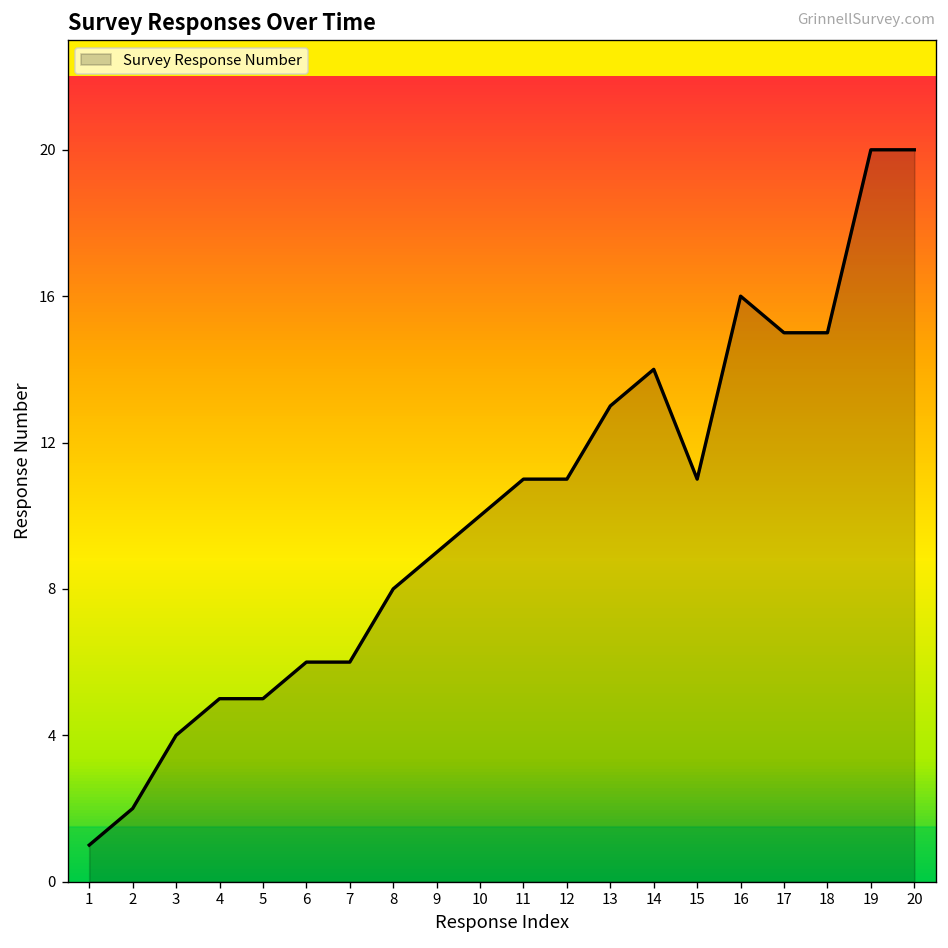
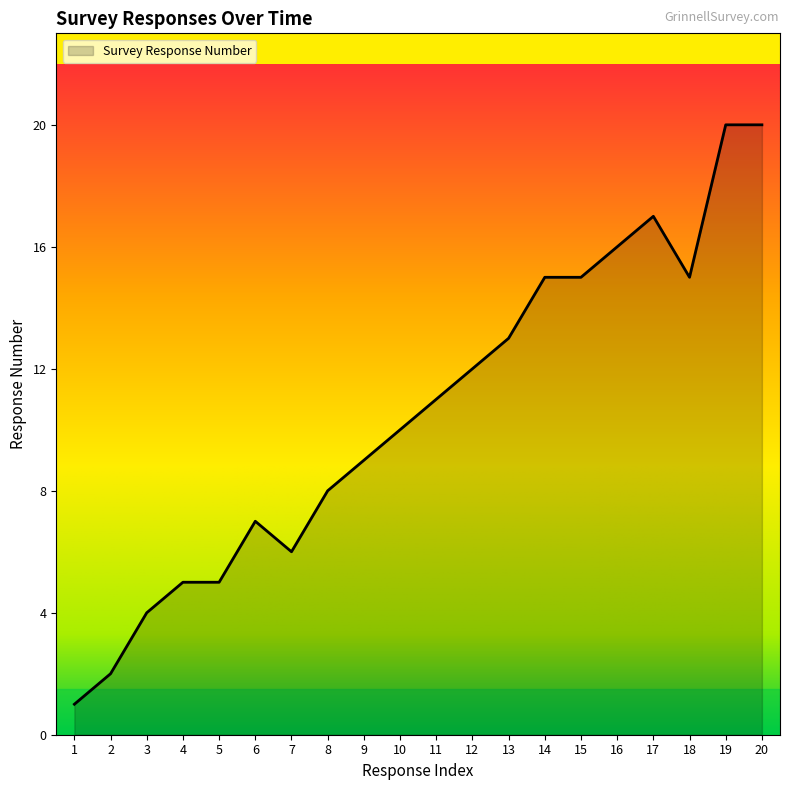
  {
    "2": 2,
    "3": 4,
    "4": 5,
    "5": 5,
-   "6": 6,
+   "6": 7,
    "7": 6,
    "8": 8,
    "9": 9,
    "10": 10,
    "11": 11,
-   "12": 11,
+   "12": 12,
    "13": 13,
-   "14": 14,
-   "15": 11,
+   "14": 15,
+   "15": 15,
    "16": 16,
-   "17": 15,
+   "17": 17,
    "18": 15,
    "19": 20,
    "20": 20
  }
